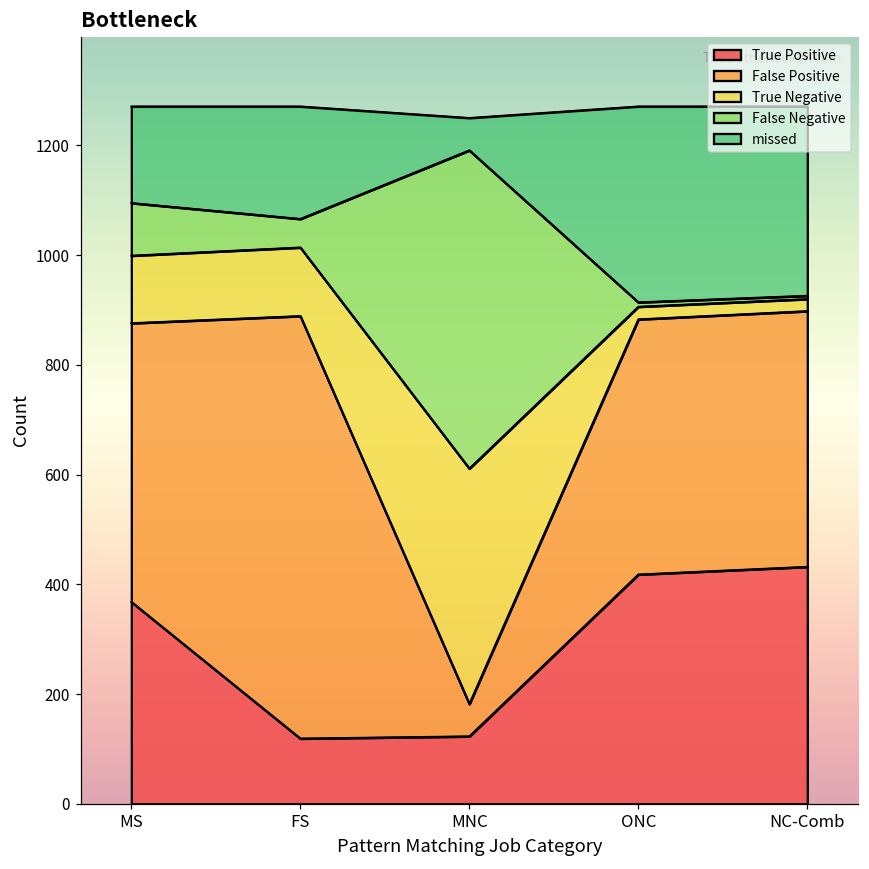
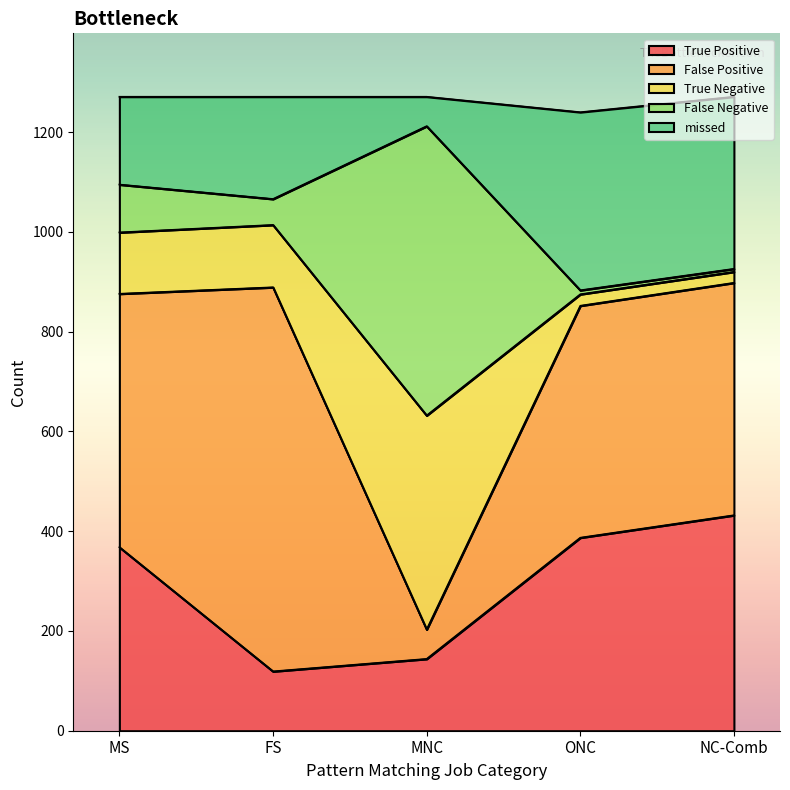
  {
    "True Positive": {
      "MS": 370,
      "FS": 120,
-     "MNC": 120,
-     "ONC": 420,
+     "MNC": 140,
+     "ONC": 390,
      "NC-Comb": 430
    },
    "False Positive": {
      "MS": 510,
      "FS": 770,
      "MNC": 60,
      "ONC": 470,
      "NC-Comb": 470
    },
    "True Negative": {
      "MS": 120,
      "FS": 130,
      "MNC": 430,
      "ONC": 20,
      "NC-Comb": 20
    },
    "False Negative": {
      "MS": 100,
      "FS": 50,
      "MNC": 580,
      "ONC": 10,
      "NC-Comb": 10
    },
    "missed": {
      "MS": 180,
      "FS": 210,
      "MNC": 60,
      "ONC": 360
    }
  }
